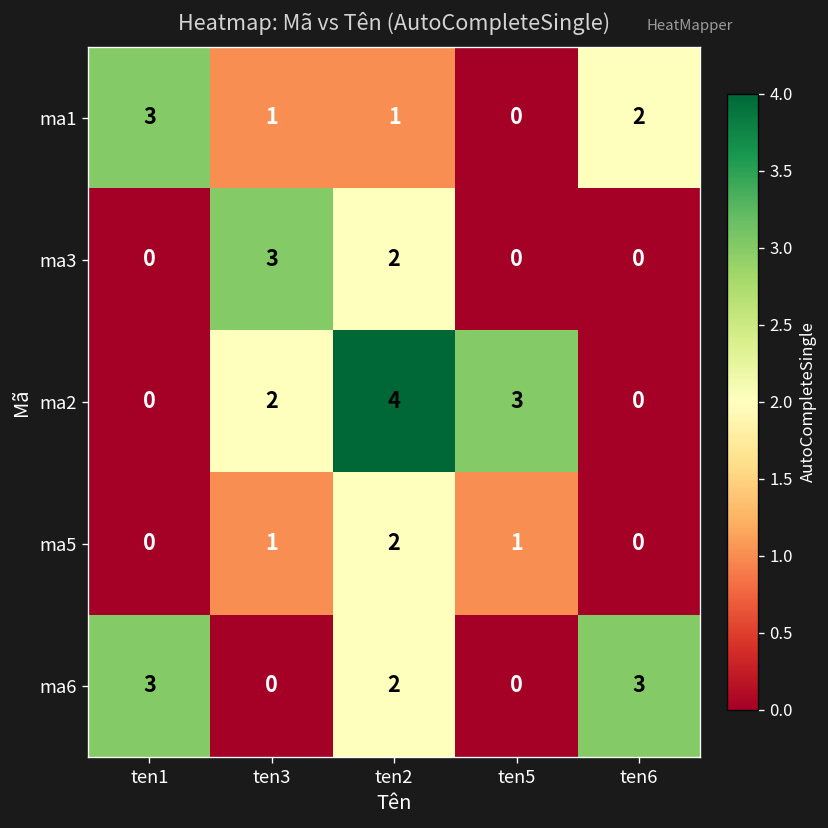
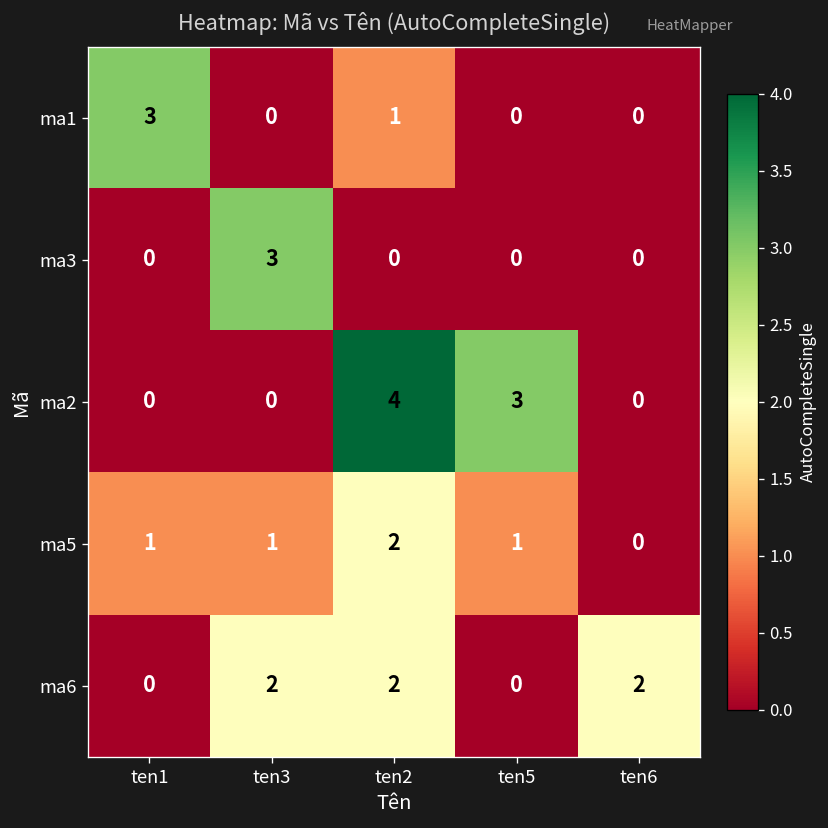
  {
    "ma1": {
      "ten1": 3,
-     "ten3": 1,
+     "ten3": 0,
      "ten2": 1,
      "ten5": 0,
-     "ten6": 2
+     "ten6": 0
    },
    "ma3": {
      "ten1": 0,
      "ten3": 3,
-     "ten2": 2,
+     "ten2": 0,
      "ten5": 0,
      "ten6": 0
    },
    "ma2": {
      "ten1": 0,
-     "ten3": 2,
+     "ten3": 0,
      "ten2": 4,
      "ten5": 3,
      "ten6": 0
    },
    "ma5": {
-     "ten1": 0,
+     "ten1": 1,
      "ten3": 1,
      "ten2": 2,
      "ten5": 1,
      "ten6": 0
    },
    "ma6": {
-     "ten1": 3,
-     "ten3": 0,
+     "ten1": 0,
+     "ten3": 2,
      "ten2": 2,
      "ten5": 0,
-     "ten6": 3
+     "ten6": 2
    }
  }
